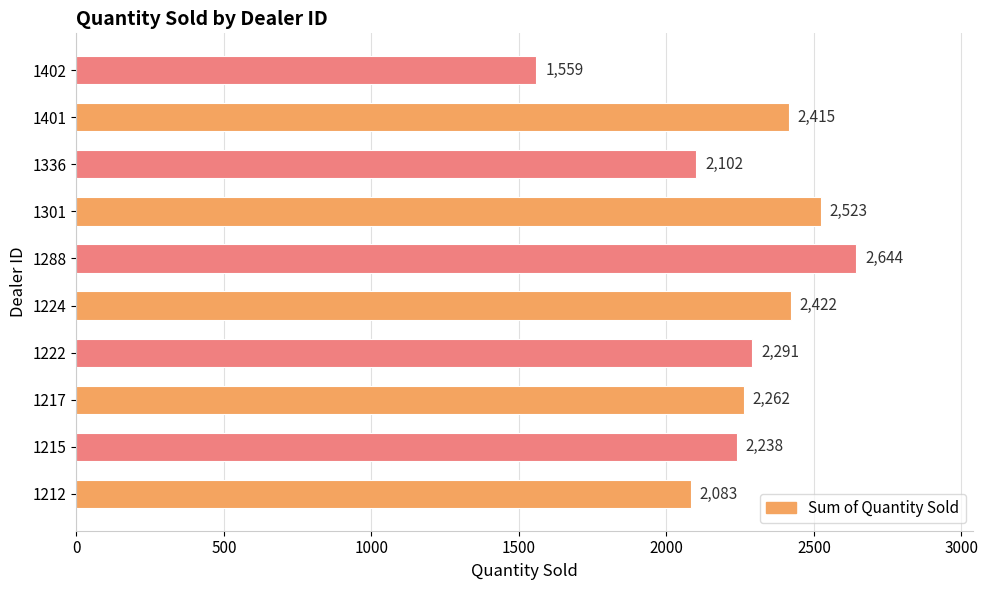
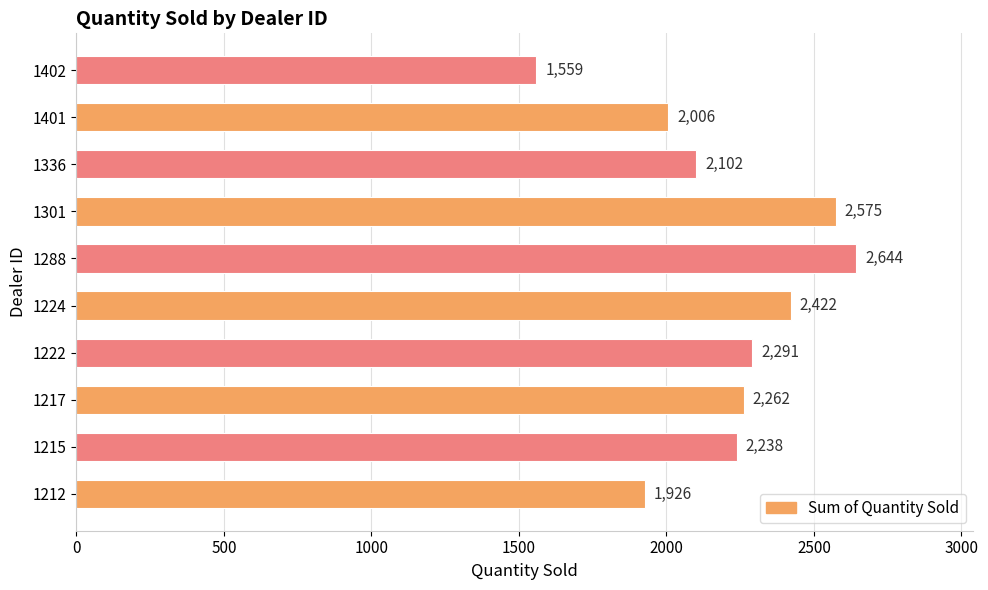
  {
    "1402": "1,559",
-   "1401": "2,415",
+   "1401": "2,006",
    "1336": "2,102",
-   "1301": "2,523",
+   "1301": "2,575",
    "1288": "2,644",
    "1224": "2,422",
    "1222": "2,291",
    "1217": "2,262",
    "1215": "2,238",
-   "1212": "2,083"
+   "1212": "1,926"
  }
